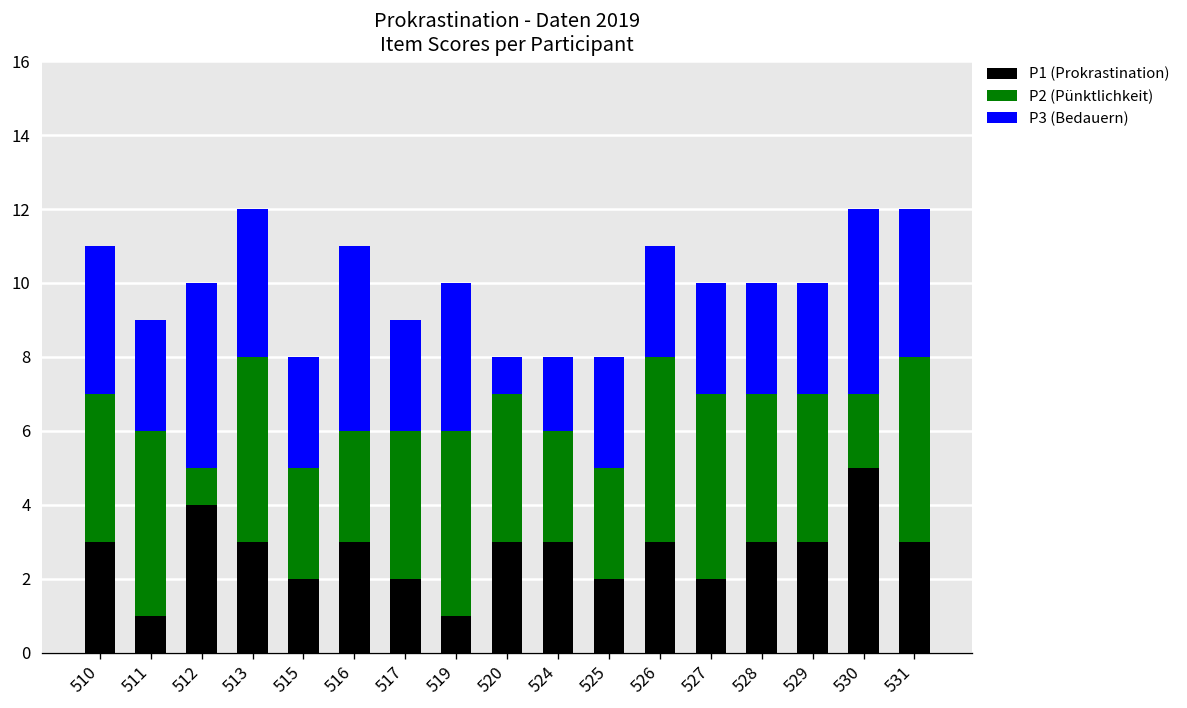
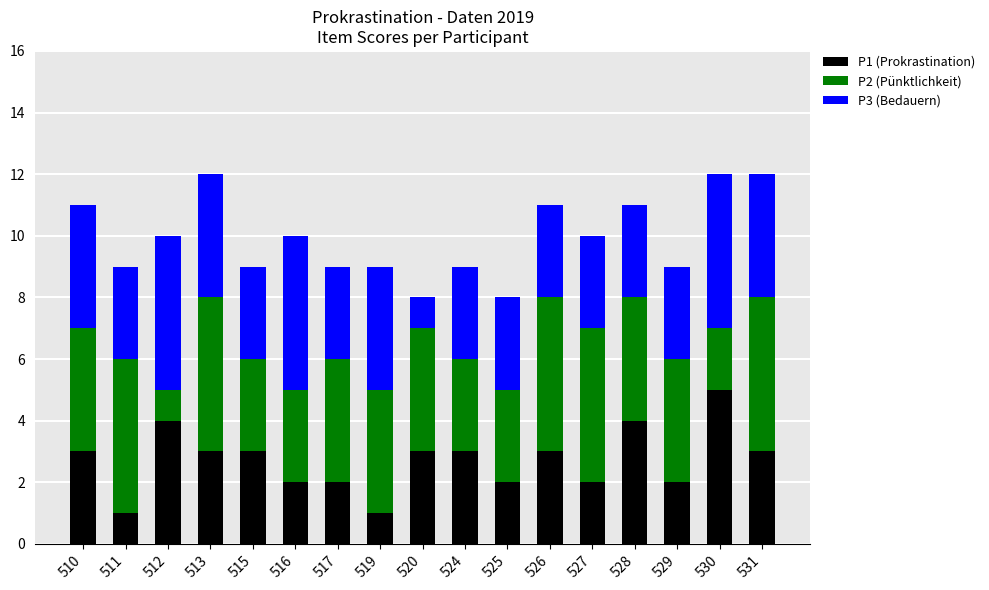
  {
    "P1 (Prokrastination)": {
      "510": 3,
      "511": 1,
      "512": 4,
      "513": 3,
-     "515": 2,
-     "516": 3,
+     "515": 3,
+     "516": 2,
      "517": 2,
      "519": 1,
      "520": 3,
      "524": 3,
      "525": 2,
      "526": 3,
      "527": 2,
-     "528": 3,
-     "529": 3,
+     "528": 4,
+     "529": 2,
      "530": 5,
      "531": 3
    },
    "P2 (Pünktlichkeit)": {
      "510": 4,
      "511": 5,
      "512": 1,
      "513": 5,
      "515": 3,
      "516": 3,
      "517": 4,
-     "519": 5,
+     "519": 4,
      "520": 4,
      "524": 3,
      "525": 3,
      "526": 5,
      "527": 5,
      "528": 4,
      "529": 4,
      "530": 2,
      "531": 5
    },
    "P3 (Bedauern)": {
      "510": 4,
      "511": 3,
      "512": 5,
      "513": 4,
      "515": 3,
      "516": 5,
      "517": 3,
      "519": 4,
      "520": 1,
-     "524": 2,
+     "524": 3,
      "525": 3,
      "526": 3,
      "527": 3,
      "528": 3,
      "529": 3,
      "530": 5,
      "531": 4
    }
  }
